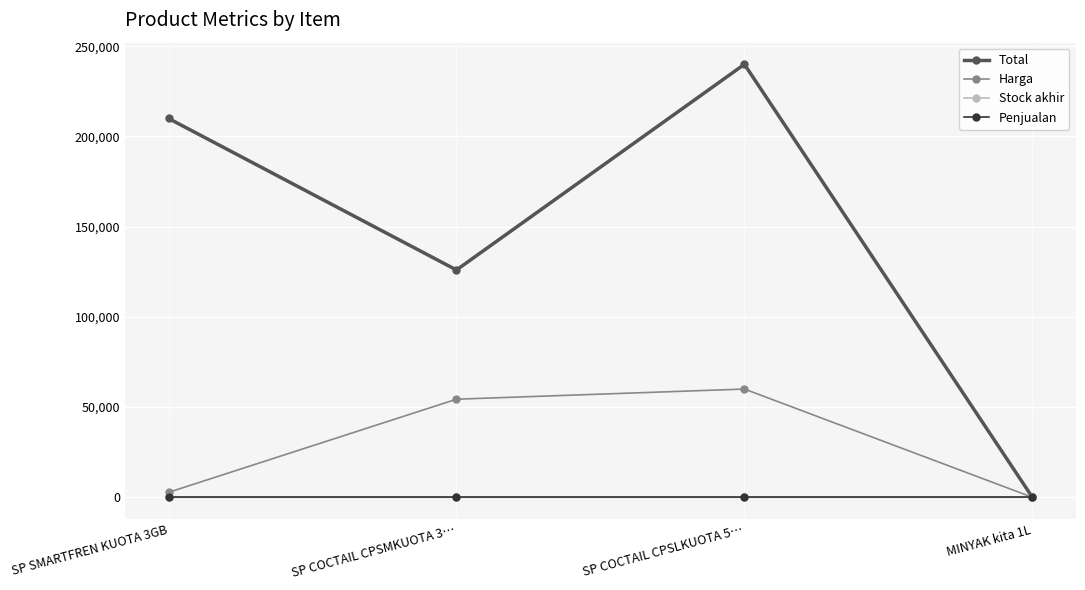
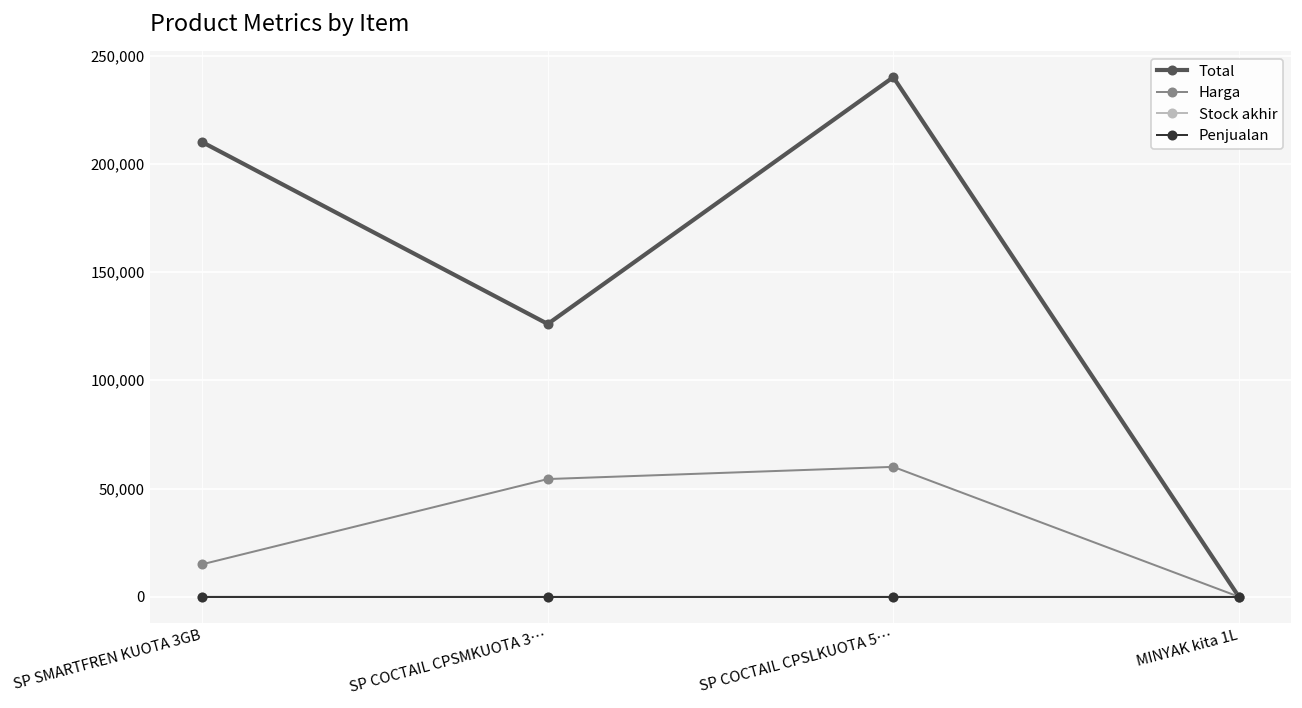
  {
    "Harga": {
-     "SP SMARTFREN KUOTA 3GB": "3,000",
+     "SP SMARTFREN KUOTA 3GB": "15,000",
      "SP COCTAIL CPSMKUOTA 3…": "54,000",
      "SP COCTAIL CPSLKUOTA 5…": "60,000"
    }
  }
